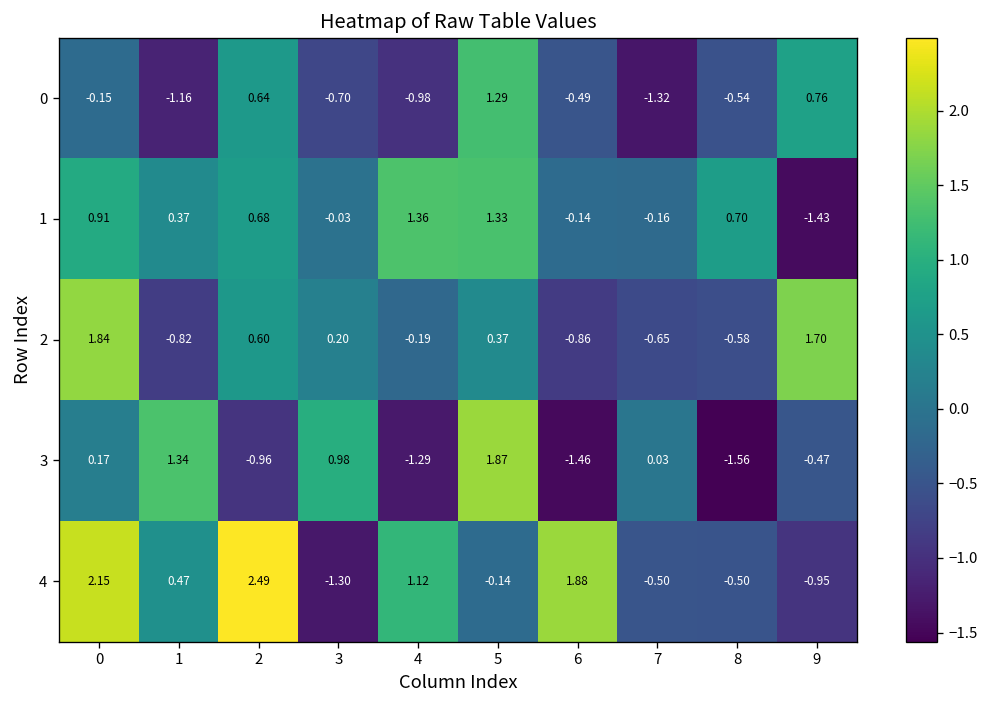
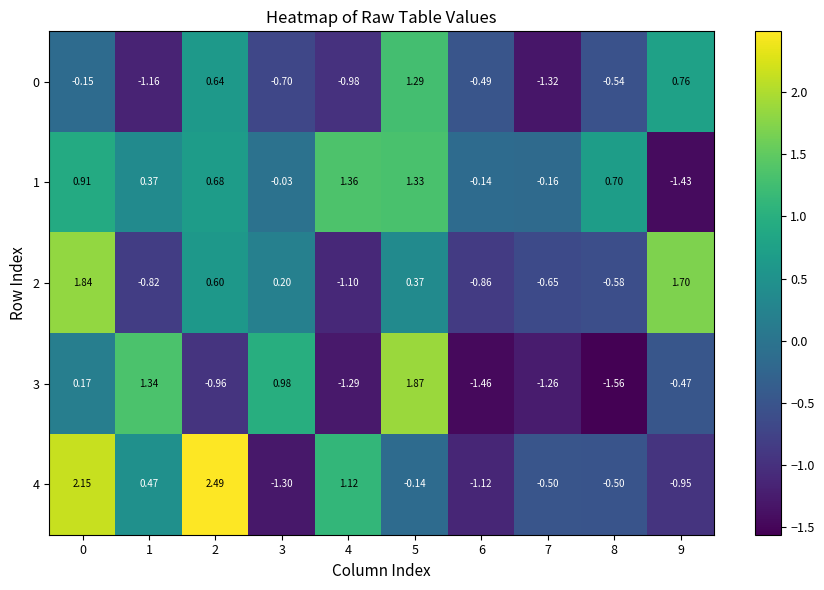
  {
    "0": {
      "0": -0.15,
      "1": -1.16,
      "2": 0.64,
      "3": -0.70,
      "4": -0.98,
      "5": 1.29,
      "6": -0.49,
      "7": -1.32,
      "8": -0.54,
      "9": 0.76
    },
    "1": {
      "0": 0.91,
      "1": 0.37,
      "2": 0.68,
      "3": -0.03,
      "4": 1.36,
      "5": 1.33,
      "6": -0.14,
      "7": -0.16,
      "8": 0.70,
      "9": -1.43
    },
    "2": {
      "0": 1.84,
      "1": -0.82,
      "2": 0.60,
      "3": 0.20,
-     "4": -0.19,
+     "4": -1.10,
      "5": 0.37,
      "6": -0.86,
      "7": -0.65,
      "8": -0.58,
      "9": 1.70
    },
    "3": {
      "0": 0.17,
      "1": 1.34,
      "2": -0.96,
      "3": 0.98,
      "4": -1.29,
      "5": 1.87,
      "6": -1.46,
-     "7": 0.03,
+     "7": -1.26,
      "8": -1.56,
      "9": -0.47
    },
    "4": {
      "0": 2.15,
      "1": 0.47,
      "2": 2.49,
      "3": -1.30,
      "4": 1.12,
      "5": -0.14,
-     "6": 1.88,
+     "6": -1.12,
      "7": -0.50,
      "8": -0.50,
      "9": -0.95
    }
  }
